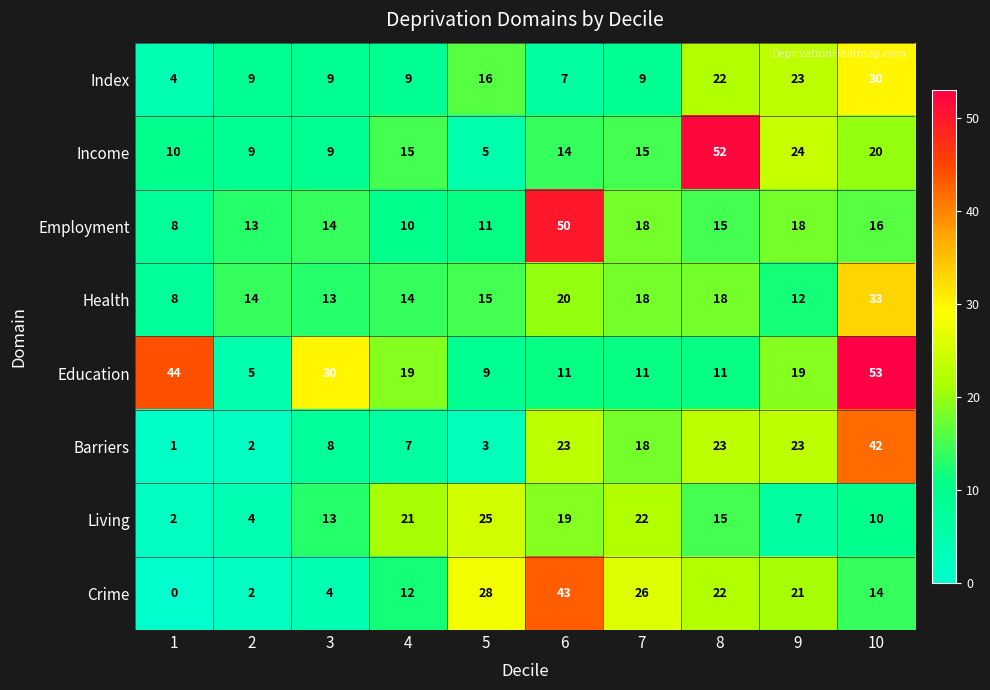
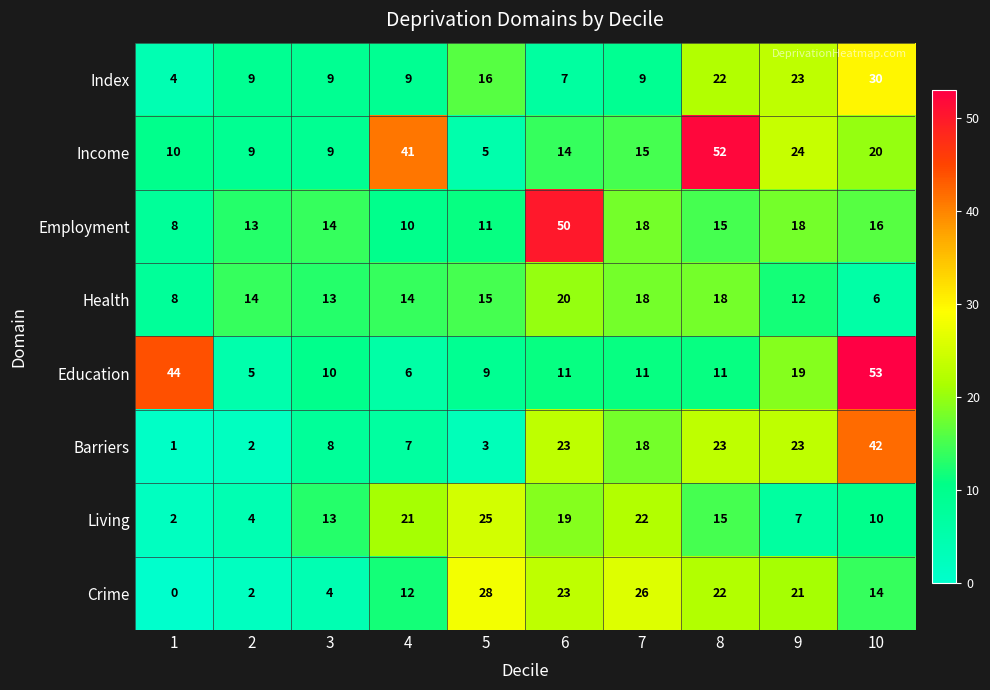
  {
    "Index": {
      "1": 4,
      "2": 9,
      "3": 9,
      "4": 9,
      "5": 16,
      "6": 7,
      "7": 9,
      "8": 22,
      "9": 23
    },
    "Income": {
      "1": 10,
      "2": 9,
      "3": 9,
-     "4": 15,
+     "4": 41,
      "5": 5,
      "6": 14,
      "7": 15,
      "8": 52,
      "9": 24,
      "10": 20
    },
    "Employment": {
      "1": 8,
      "2": 13,
      "3": 14,
      "4": 10,
      "5": 11,
      "6": 50,
      "7": 18,
      "8": 15,
      "9": 18,
      "10": 16
    },
    "Health": {
      "1": 8,
      "2": 14,
      "3": 13,
      "4": 14,
      "5": 15,
      "6": 20,
      "7": 18,
      "8": 18,
      "9": 12,
-     "10": 33
+     "10": 6
    },
    "Education": {
      "1": 44,
      "2": 5,
-     "3": 30,
-     "4": 19,
+     "3": 10,
+     "4": 6,
      "5": 9,
      "6": 11,
      "7": 11,
      "8": 11,
      "9": 19,
      "10": 53
    },
    "Barriers": {
      "1": 1,
      "2": 2,
      "3": 8,
      "4": 7,
      "5": 3,
      "6": 23,
      "7": 18,
      "8": 23,
      "9": 23,
      "10": 42
    },
    "Living": {
      "1": 2,
      "2": 4,
      "3": 13,
      "4": 21,
      "5": 25,
      "6": 19,
      "7": 22,
      "8": 15,
      "9": 7,
      "10": 10
    },
    "Crime": {
      "1": 0,
      "2": 2,
      "3": 4,
      "4": 12,
      "5": 28,
-     "6": 43,
+     "6": 23,
      "7": 26,
      "8": 22,
      "9": 21,
      "10": 14
    }
  }
